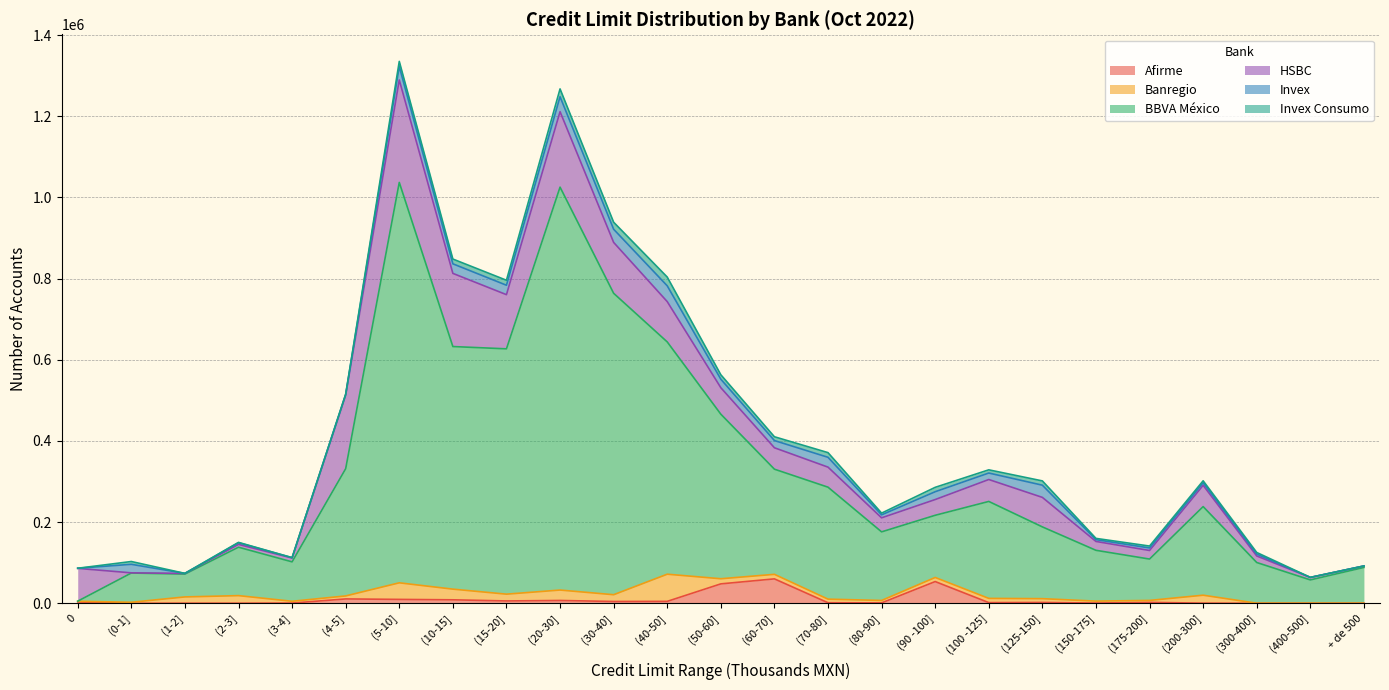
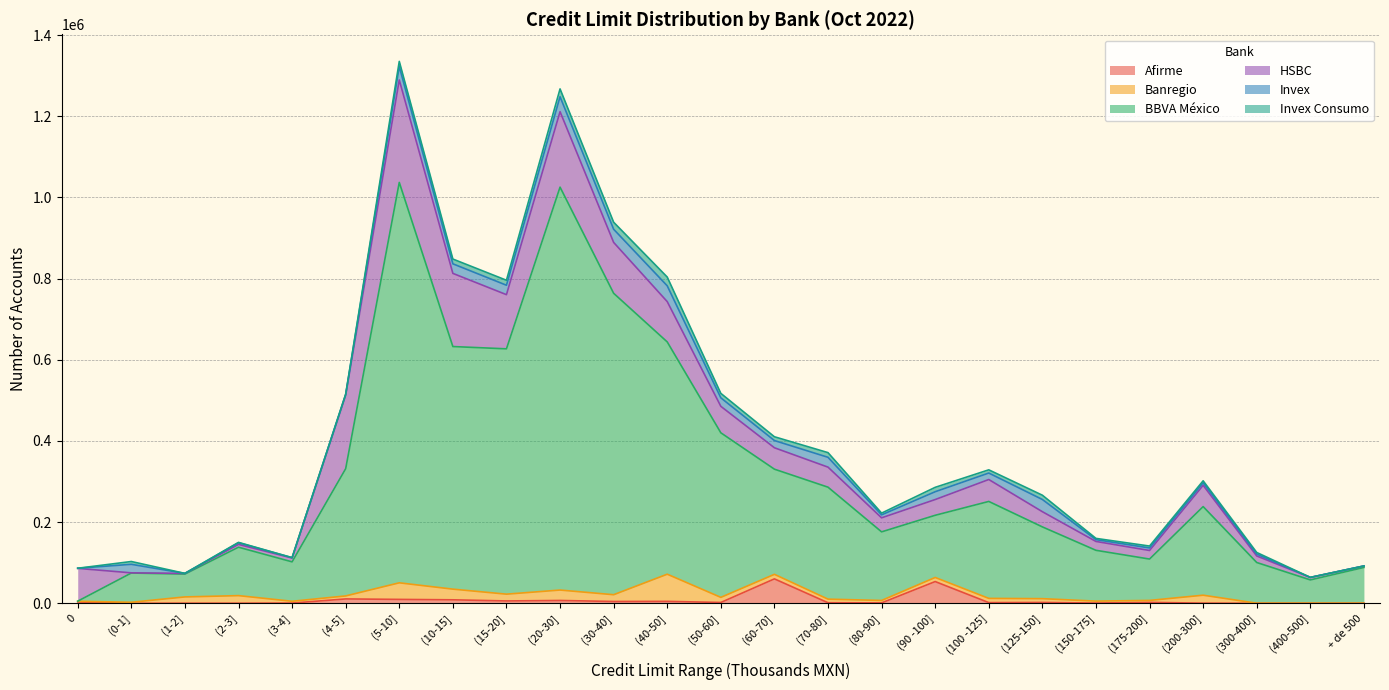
  {
    "Afirme": {
      "(1-2]": 0,
      "(2-3]": 0,
      "(4-5]": 10000,
      "(5-10]": 10000,
      "(10-15]": 10000,
      "(15-20]": 10000,
      "(20-30]": 10000,
      "(30-40]": 0,
      "(40-50]": 0,
-     "(50-60]": 50000,
+     "(50-60]": 0,
      "(60-70]": 60000,
      "(70-80]": 0,
      "(90 -100]": 50000,
      "(100 -125]": 0,
      "(125-150]": 0,
      "(200-300]": 0
    },
    "Banregio": {
      "(1-2]": 20000,
      "(2-3]": 20000,
      "(4-5]": 10000,
      "(5-10]": 40000,
      "(10-15]": 30000,
      "(15-20]": 20000,
      "(20-30]": 30000,
      "(30-40]": 20000,
      "(40-50]": 70000,
      "(50-60]": 10000,
      "(60-70]": 10000,
      "(70-80]": 10000,
      "(90 -100]": 10000,
      "(100 -125]": 10000,
      "(125-150]": 10000,
      "(200-300]": 20000
    },
    "HSBC": {
      "(5-10]": 250000,
      "(10-15]": 180000,
      "(15-20]": 130000,
      "(20-30]": 190000,
      "(30-40]": 130000,
      "(40-50]": 100000,
      "(50-60]": 70000,
      "(60-70]": 50000,
      "(70-80]": 50000,
      "(80-90]": 30000,
      "(90 -100]": 40000,
      "(100 -125]": 50000,
-     "(125-150]": 70000
+     "(125-150]": 40000
    }
  }
